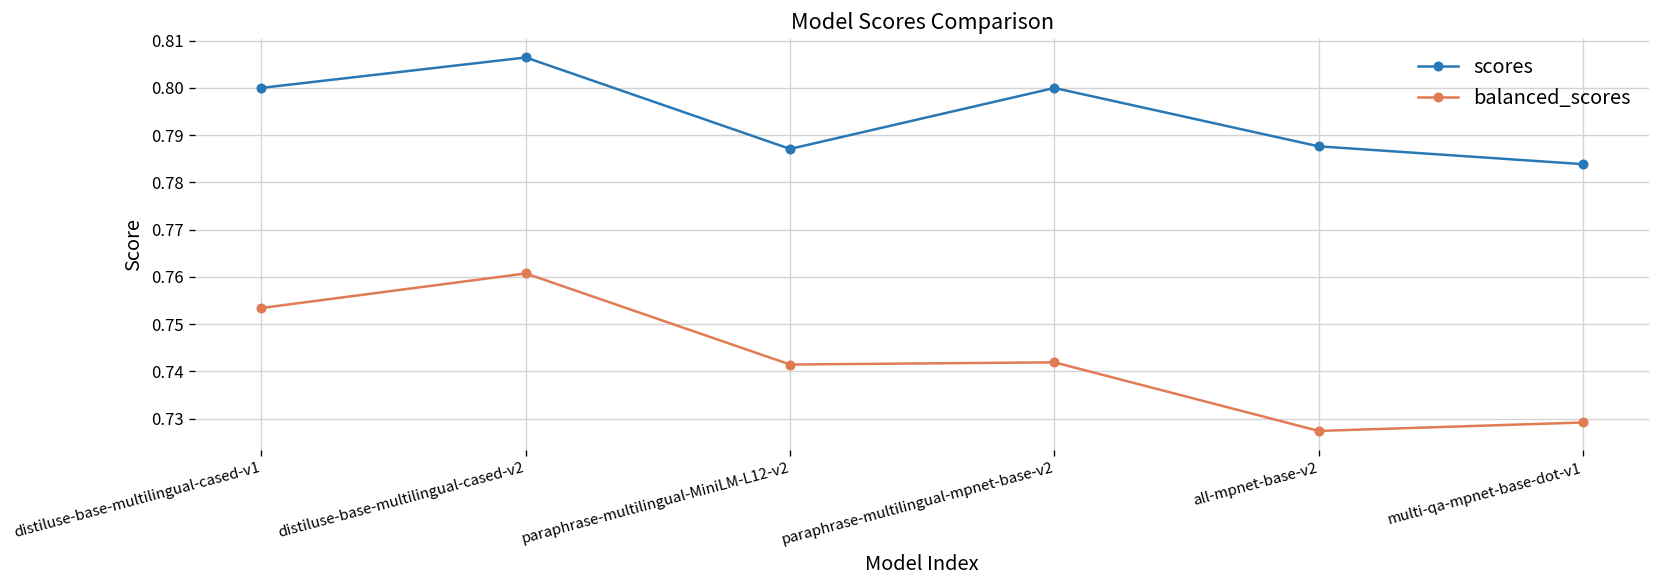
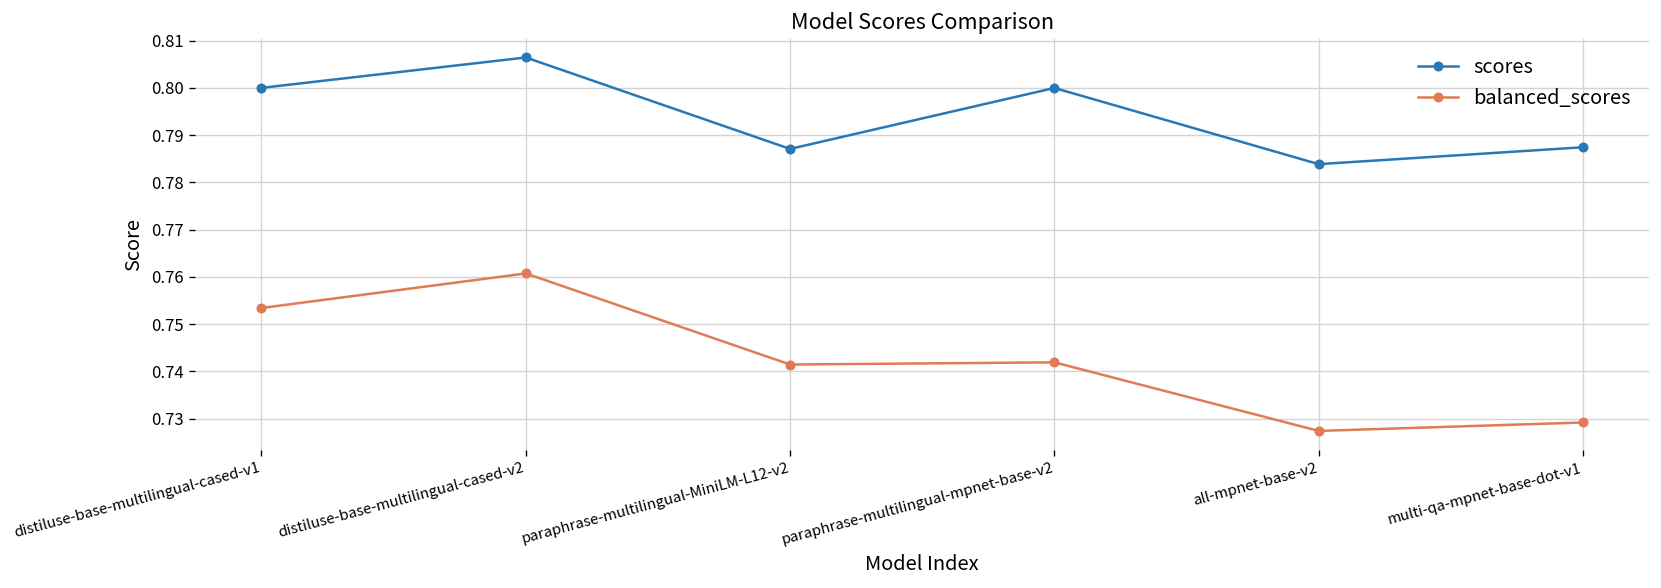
  {
    "scores": {
      "distiluse-base-multilingual-cased-v1": 0.800,
      "distiluse-base-multilingual-cased-v2": 0.806,
      "paraphrase-multilingual-MiniLM-L12-v2": 0.787,
      "paraphrase-multilingual-mpnet-base-v2": 0.800,
-     "all-mpnet-base-v2": 0.788,
-     "multi-qa-mpnet-base-dot-v1": 0.784
+     "all-mpnet-base-v2": 0.784,
+     "multi-qa-mpnet-base-dot-v1": 0.787
    },
    "balanced_scores": {
      "distiluse-base-multilingual-cased-v1": 0.753,
      "distiluse-base-multilingual-cased-v2": 0.761,
      "paraphrase-multilingual-MiniLM-L12-v2": 0.741,
      "paraphrase-multilingual-mpnet-base-v2": 0.742,
      "all-mpnet-base-v2": 0.727,
      "multi-qa-mpnet-base-dot-v1": 0.729
    }
  }
